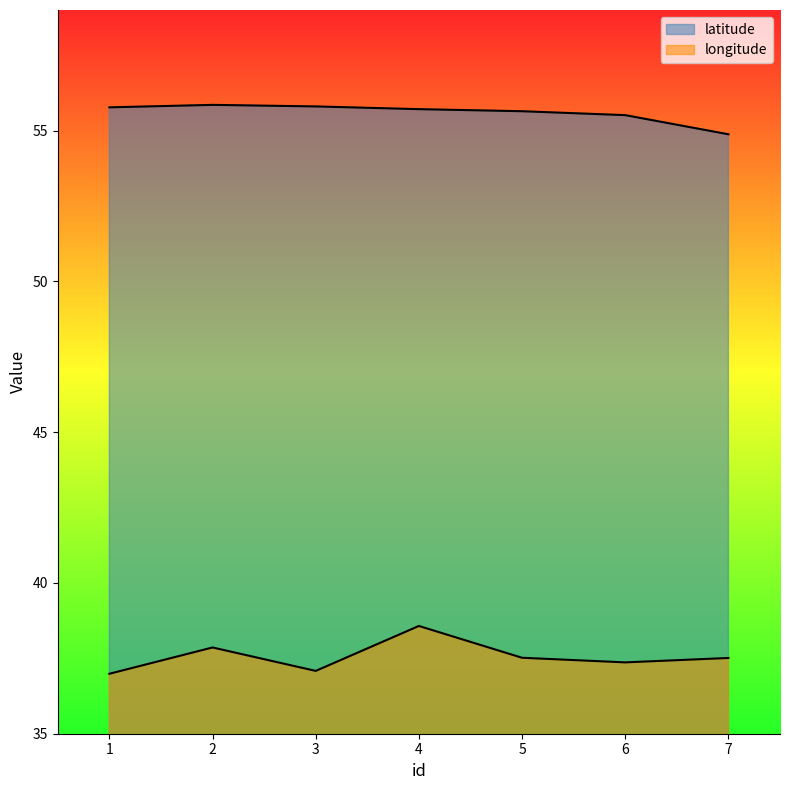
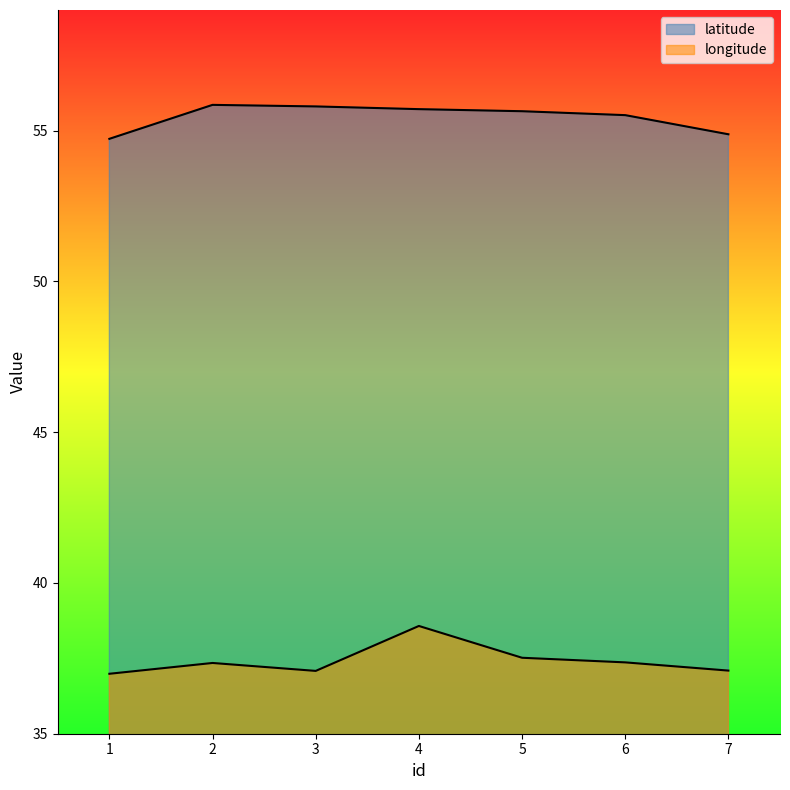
  {
    "latitude": {
-     "1": 55.8,
+     "1": 54.7,
      "2": 55.9,
      "3": 55.8,
      "4": 55.7,
      "5": 55.6,
      "6": 55.5,
      "7": 54.9
    },
    "longitude": {
      "1": 37.0,
-     "2": 37.9,
+     "2": 37.3,
      "3": 37.1,
      "4": 38.6,
      "5": 37.5,
      "6": 37.4,
-     "7": 37.5
+     "7": 37.1
    }
  }
